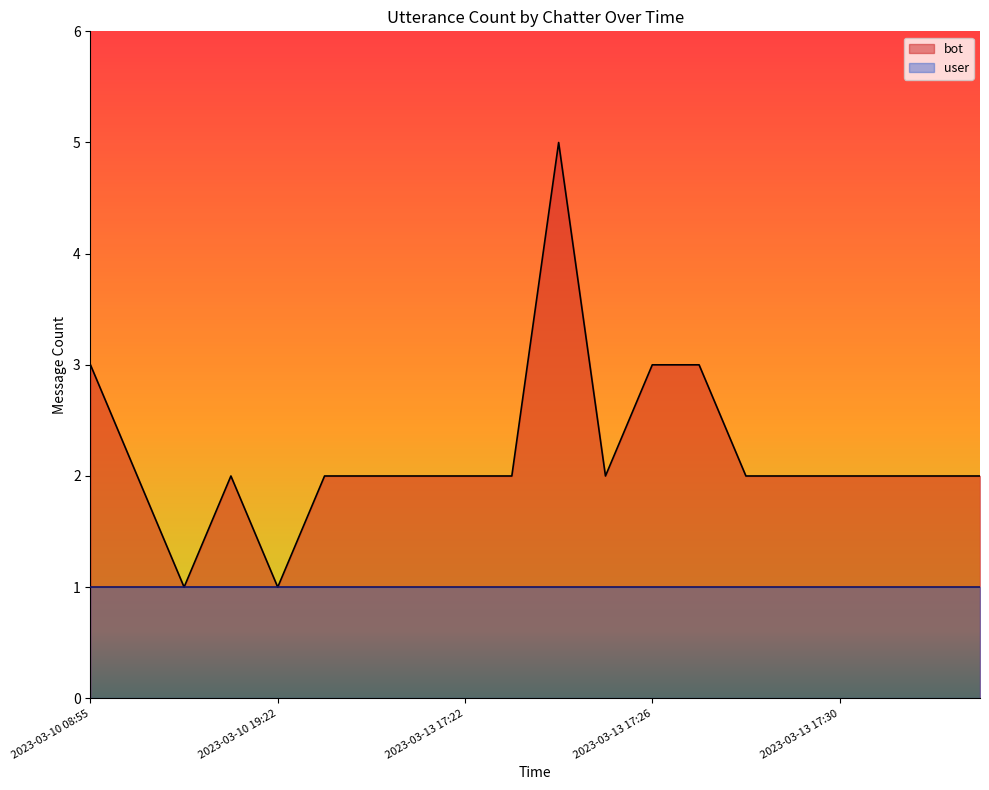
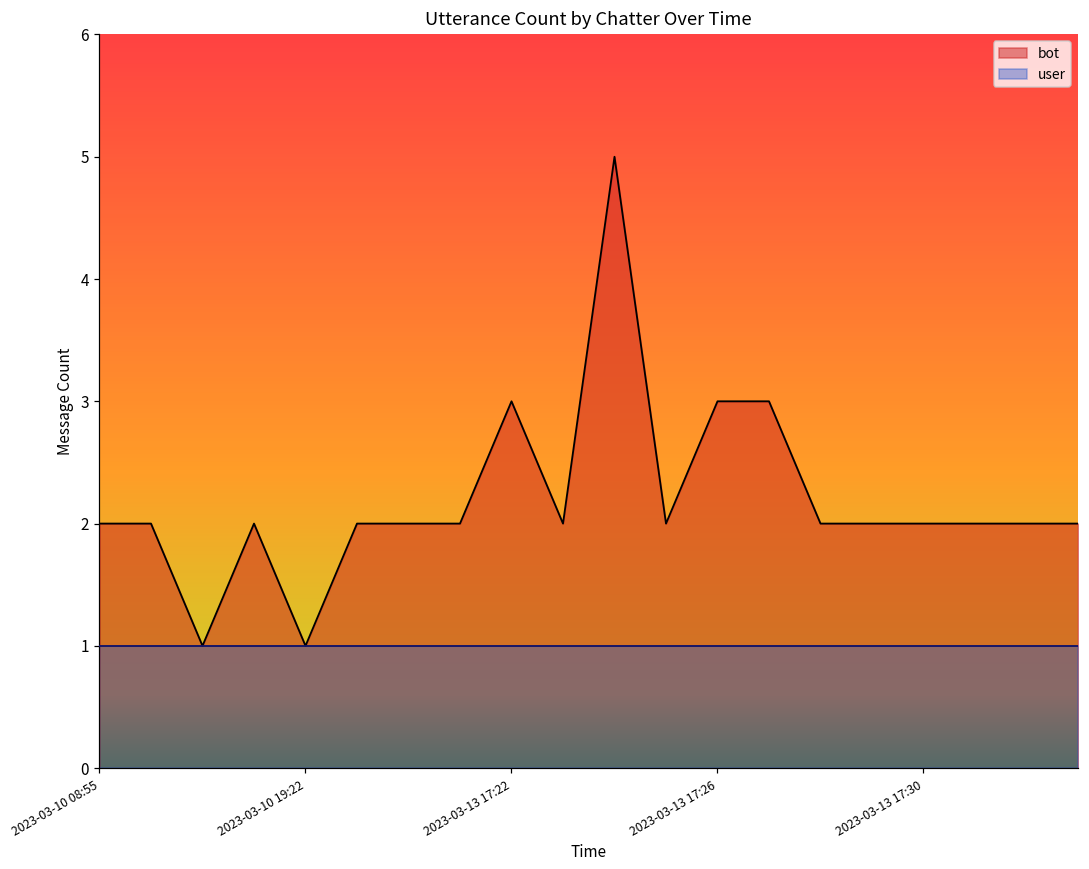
  {
    "bot": {
-     "2023-03-10 08:55": 3,
-     "2023-03-13 17:22": 2,
+     "2023-03-10 08:55": 2,
+     "2023-03-13 17:22": 3,
      "2023-03-13 17:26": 3,
      "2023-03-13 17:30": 2
    },
    "user": {
      "2023-03-10 08:55": 1,
      "2023-03-13 17:22": 1,
      "2023-03-13 17:26": 1,
      "2023-03-13 17:30": 1
    }
  }
